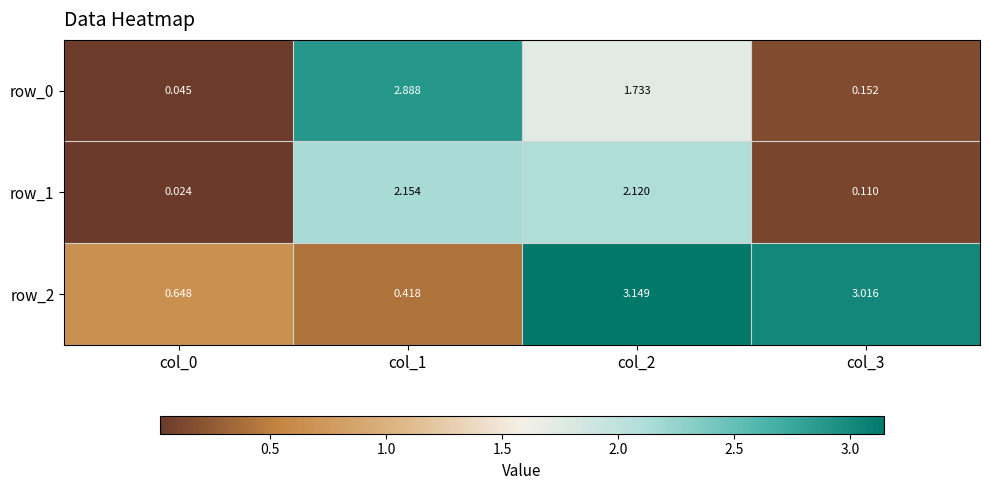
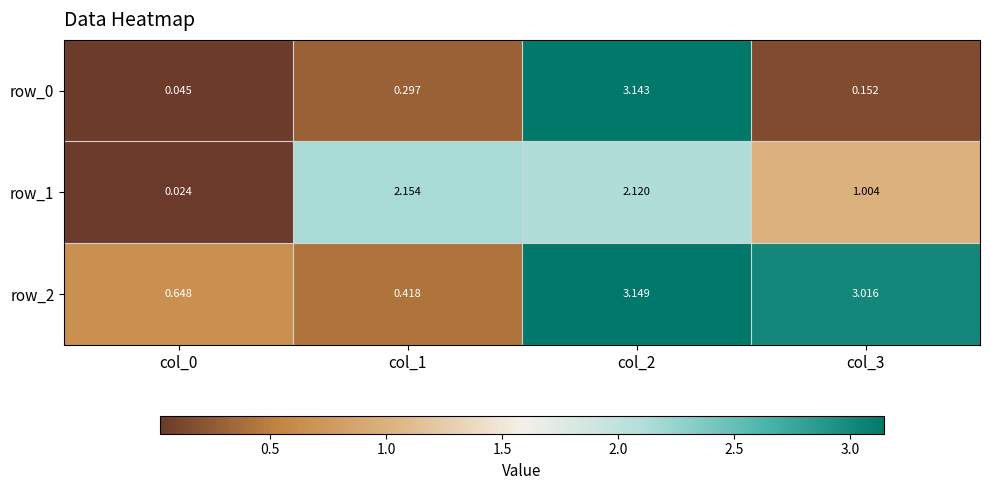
  {
    "row_0": {
      "col_0": 0.045,
-     "col_1": 2.888,
-     "col_2": 1.733,
+     "col_1": 0.297,
+     "col_2": 3.143,
      "col_3": 0.152
    },
    "row_1": {
      "col_0": 0.024,
      "col_1": 2.154,
      "col_2": 2.120,
-     "col_3": 0.110
+     "col_3": 1.004
    },
    "row_2": {
      "col_0": 0.648,
      "col_1": 0.418,
      "col_2": 3.149,
      "col_3": 3.016
    }
  }
